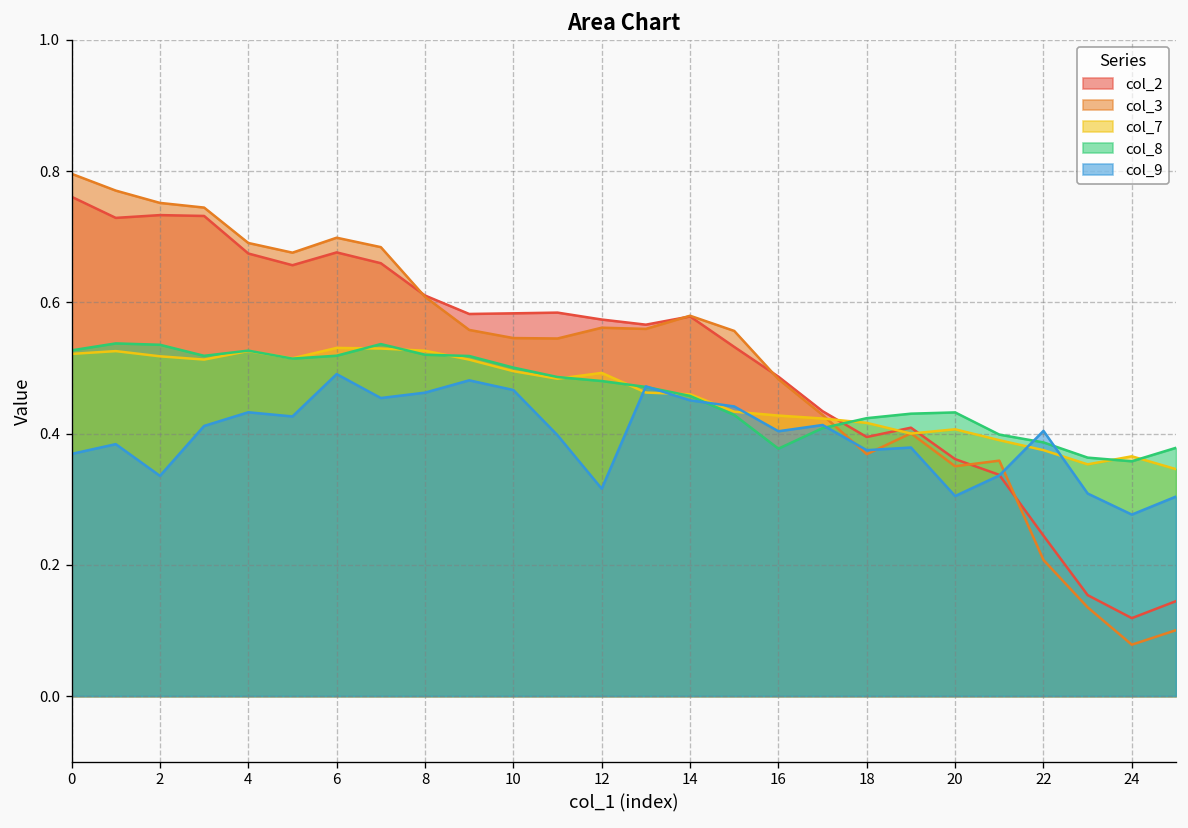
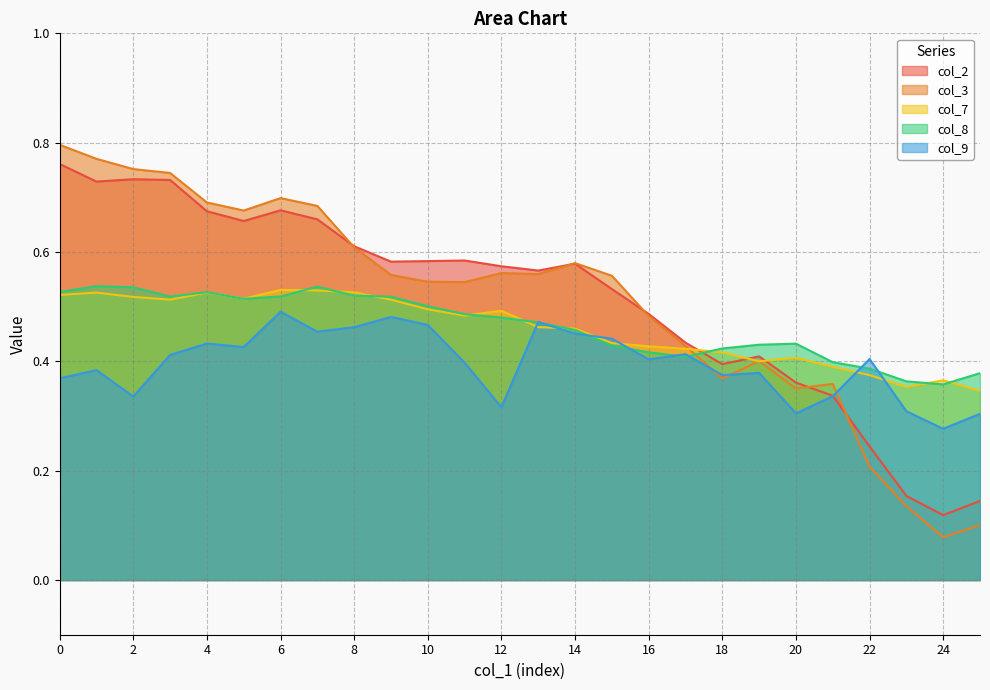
  {
    "col_7": {
      "0": 0.52,
      "2": 0.52,
      "6": 0.53,
      "8": 0.53,
      "10": 0.50,
      "12": 0.49,
      "16": 0.43,
      "18": 0.42,
      "20": 0.41,
      "22": 0.37,
      "24": 0.37
    },
    "col_8": {
      "0": 0.53,
      "2": 0.54,
      "6": 0.52,
      "8": 0.52,
      "10": 0.50,
      "12": 0.48,
-     "16": 0.38,
+     "16": 0.42,
      "18": 0.42,
      "20": 0.43,
      "22": 0.39,
      "24": 0.36
    },
    "col_9": {
      "0": 0.37,
      "2": 0.34,
      "4": 0.43,
      "6": 0.49,
      "8": 0.46,
      "10": 0.47,
      "12": 0.32,
      "14": 0.45,
      "16": 0.40,
      "18": 0.37,
      "20": 0.30,
      "22": 0.40,
      "24": 0.28
    }
  }
